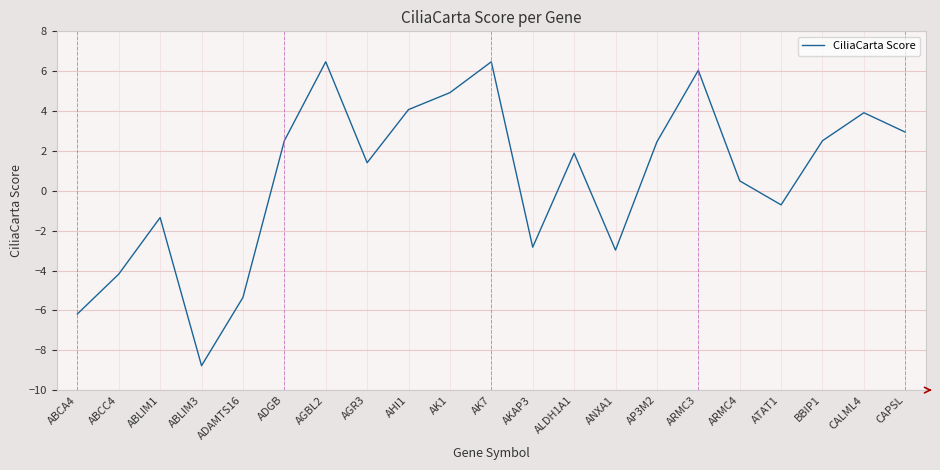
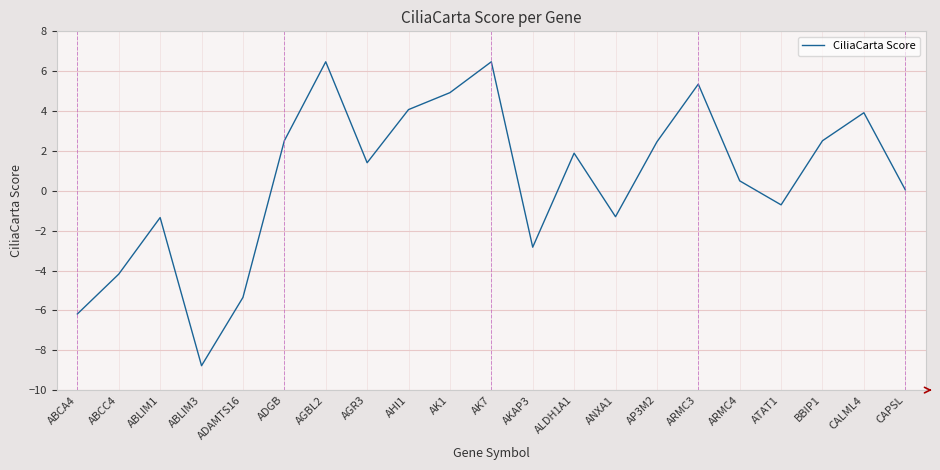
  {
    "ABCA4": -6.2,
    "ABCC4": -4.2,
    "ABLIM1": -1.3,
    "ABLIM3": -8.8,
    "ADAMTS16": -5.4,
    "ADGB": 2.5,
    "AGBL2": 6.5,
    "AGR3": 1.4,
    "AHI1": 4.1,
    "AK1": 4.9,
    "AK7": 6.5,
    "AKAP3": -2.8,
    "ALDH1A1": 1.9,
-   "ANXA1": -3.0,
+   "ANXA1": -1.3,
    "AP3M2": 2.5,
-   "ARMC3": 6.0,
+   "ARMC3": 5.4,
    "ARMC4": 0.5,
    "ATAT1": -0.7,
    "BBIP1": 2.5,
    "CALML4": 3.9,
-   "CAPSL": 2.9
+   "CAPSL": 0.0
  }
